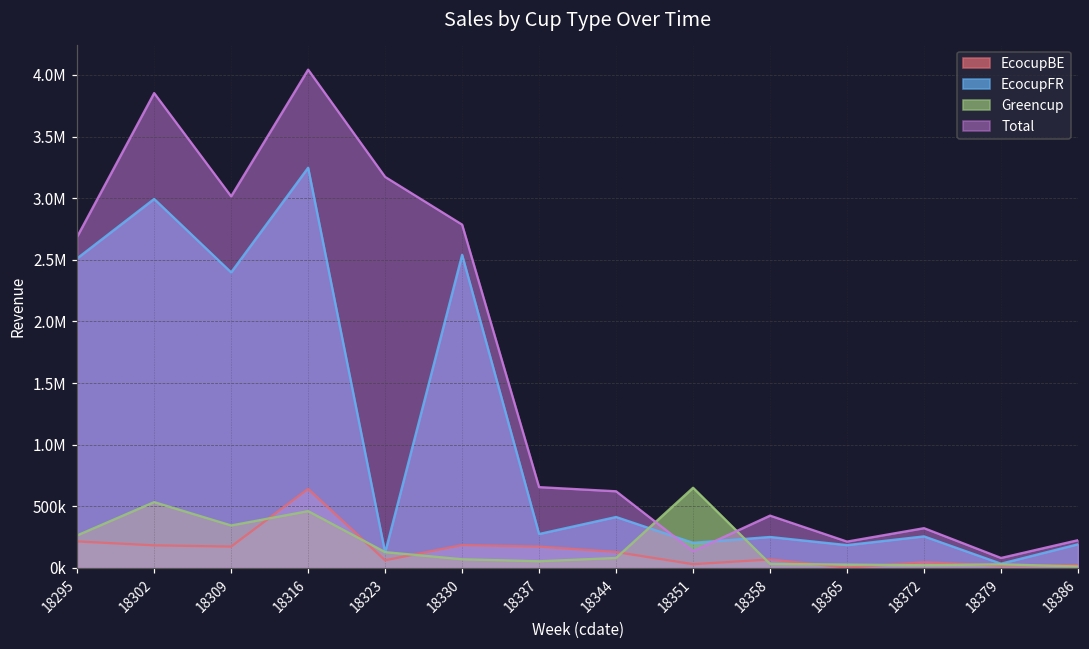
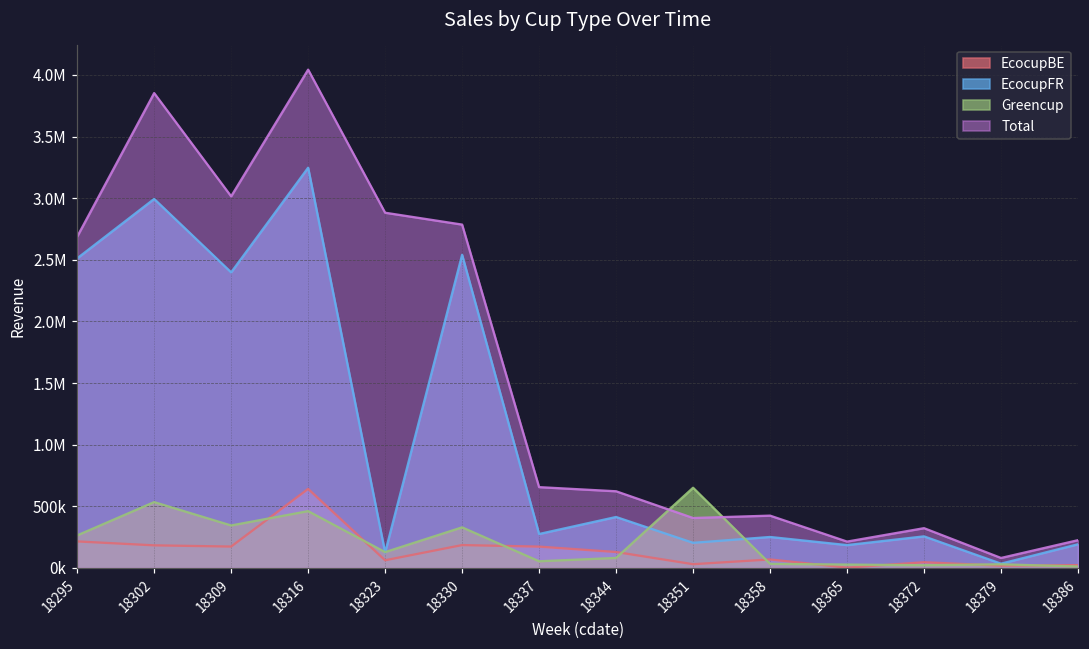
  {
    "EcocupBE": {
      "18295": 210000,
      "18302": 180000,
      "18309": 170000,
      "18316": 640000,
      "18323": 60000,
      "18330": 180000,
      "18337": 170000,
      "18344": 130000,
      "18351": 30000,
      "18358": 70000,
      "18365": 0,
      "18372": 50000
    },
    "EcocupFR": {
      "18295": 2510000,
      "18302": 2990000,
      "18309": 2400000,
      "18316": 3250000,
      "18330": 2540000,
      "18337": 270000,
      "18344": 410000,
      "18351": 200000,
      "18358": 250000,
      "18365": 180000,
      "18372": 260000,
      "18386": 190000
    },
    "Greencup": {
      "18295": 260000,
      "18302": 530000,
      "18309": 340000,
      "18316": 460000,
-     "18330": 70000,
+     "18330": 330000,
      "18337": 50000,
      "18344": 80000,
      "18351": 650000,
      "18358": 30000,
      "18365": 30000,
      "18372": 20000
    },
    "Total": {
      "18295": 2690000,
      "18302": 3850000,
      "18309": 3010000,
      "18316": 4040000,
-     "18323": 3170000,
+     "18323": 2880000,
      "18330": 2790000,
      "18337": 650000,
      "18344": 620000,
-     "18351": 140000,
+     "18351": 400000,
      "18358": 420000,
      "18365": 210000,
      "18372": 320000,
      "18379": 80000,
      "18386": 220000
    }
  }
